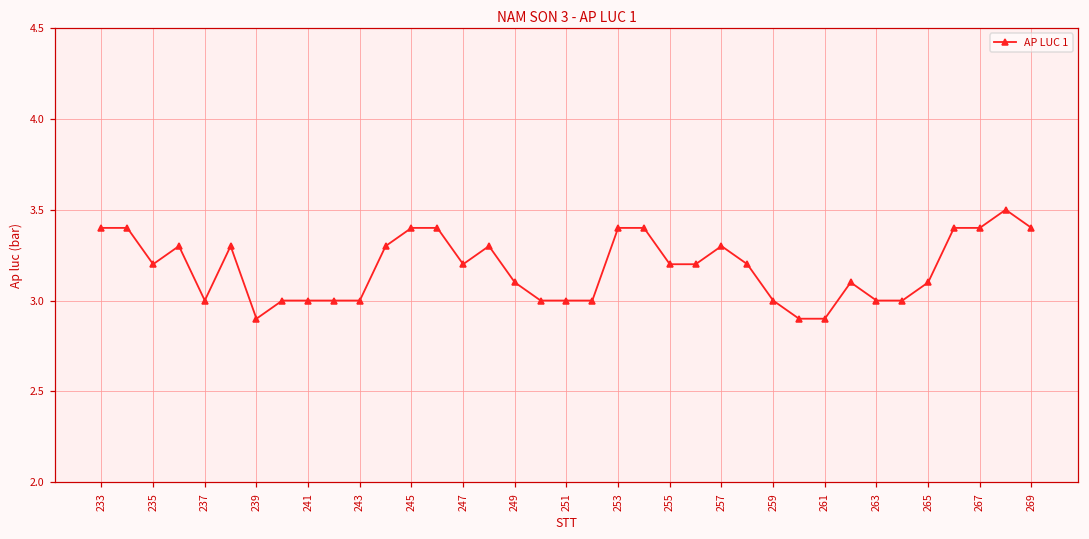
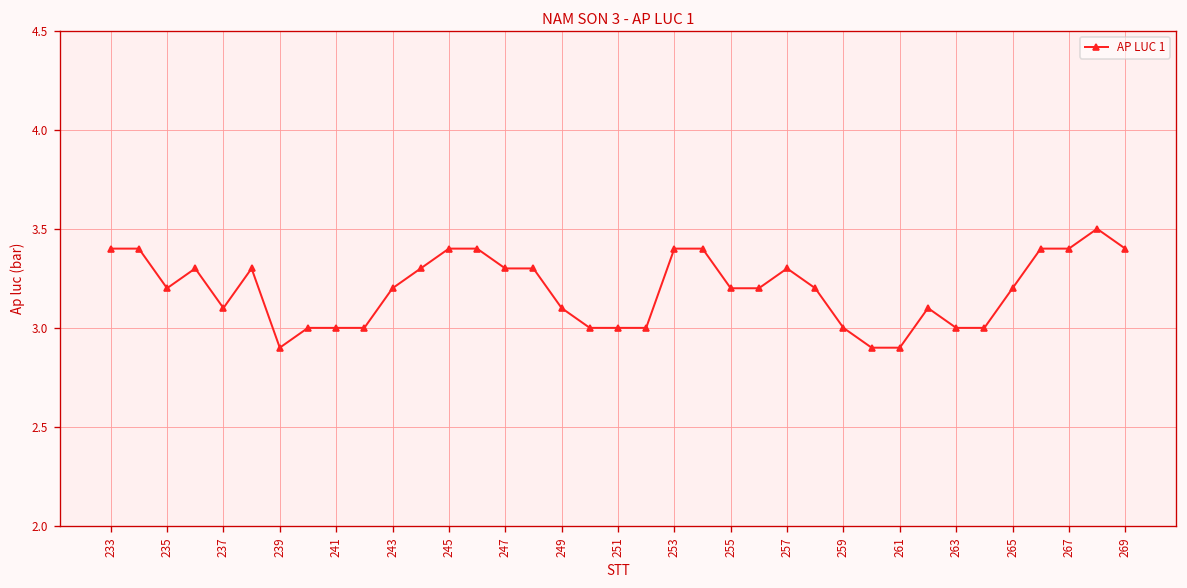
  {
    "233": 3.4,
    "235": 3.2,
-   "237": 3.0,
+   "237": 3.1,
    "239": 2.9,
    "241": 3.0,
-   "243": 3.0,
+   "243": 3.2,
    "245": 3.4,
-   "247": 3.2,
+   "247": 3.3,
    "249": 3.1,
    "251": 3.0,
    "253": 3.4,
    "255": 3.2,
    "257": 3.3,
    "259": 3.0,
    "261": 2.9,
    "263": 3.0,
-   "265": 3.1,
+   "265": 3.2,
    "267": 3.4,
    "269": 3.4
  }
